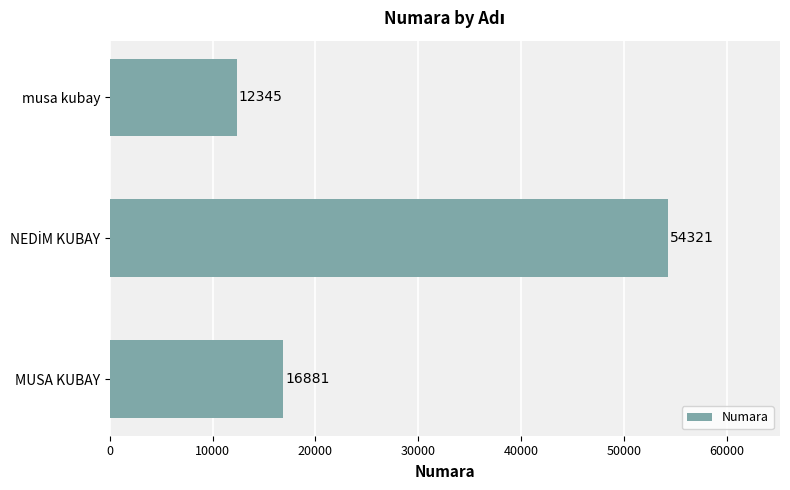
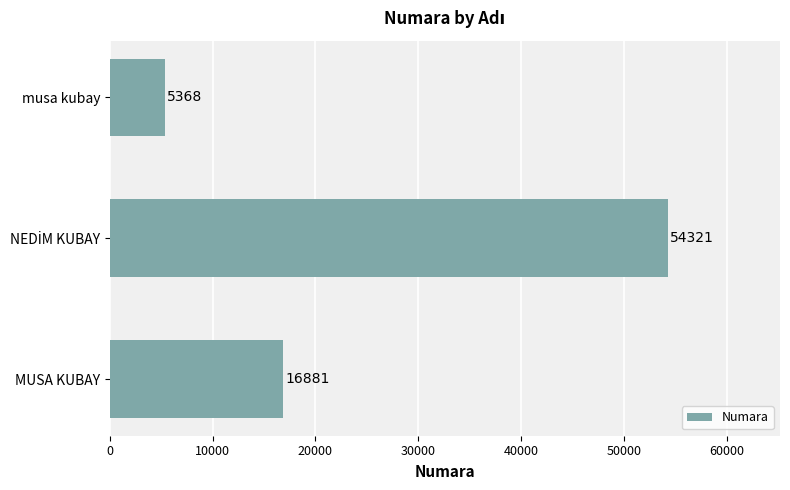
  {
-   "musa kubay": 12345,
+   "musa kubay": 5368,
    "NEDİM KUBAY": 54321,
    "MUSA KUBAY": 16881
  }
